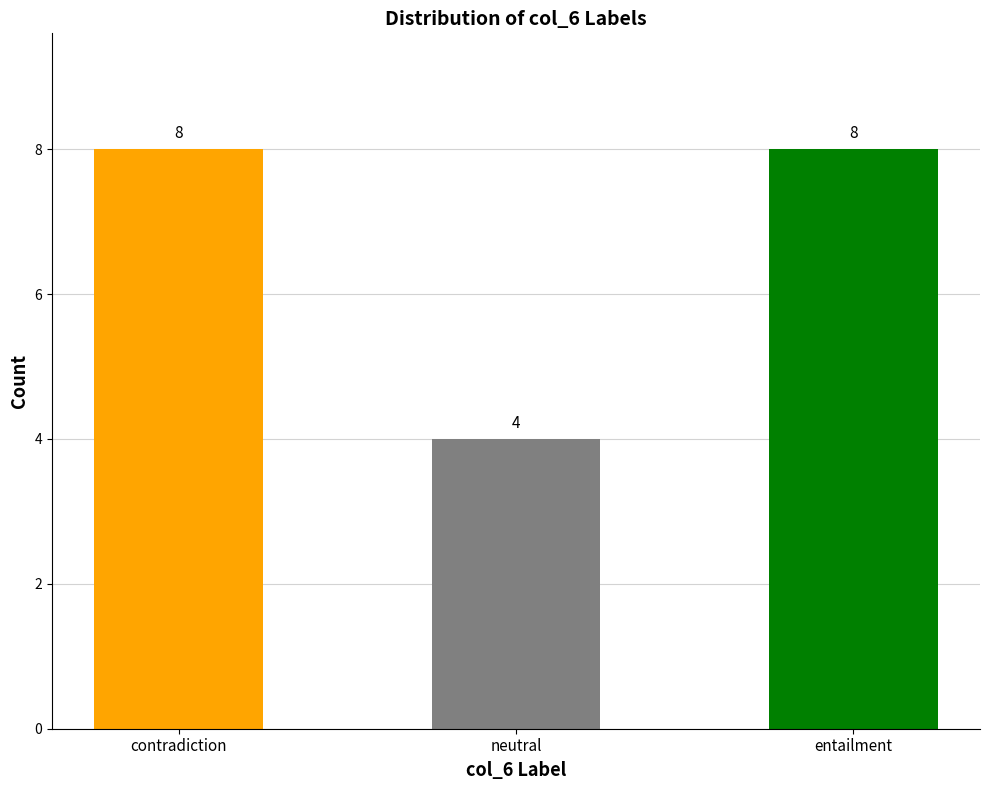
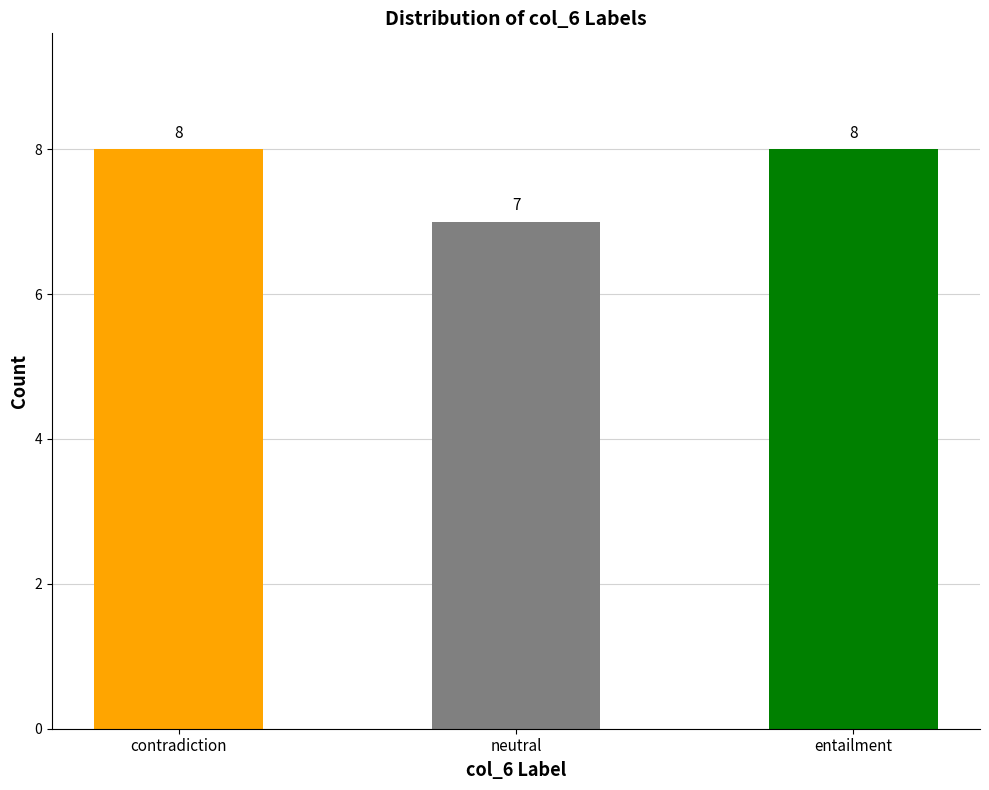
  {
    "contradiction": 8,
-   "neutral": 4,
+   "neutral": 7,
    "entailment": 8
  }
